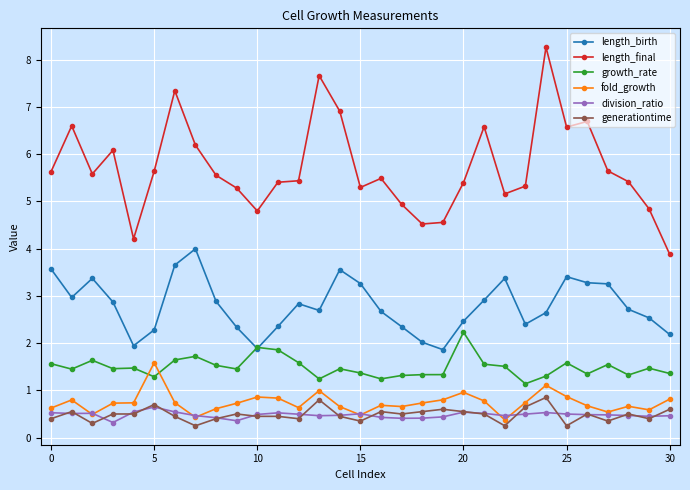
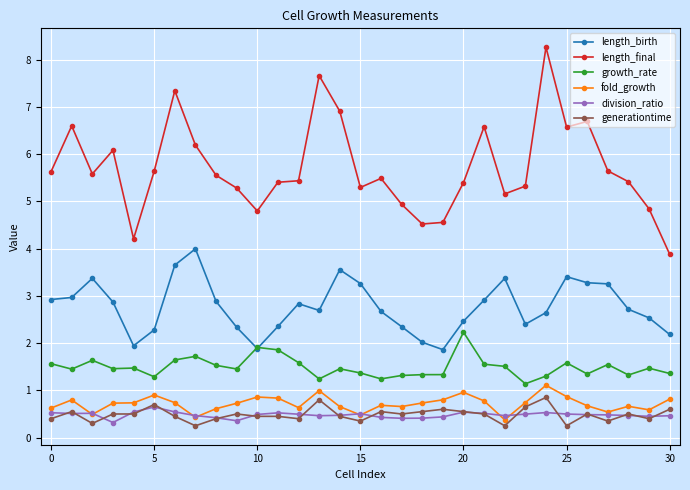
  {
    "length_birth": {
-     "0": 3.6,
+     "0": 2.9,
      "5": 2.3,
      "15": 3.3,
      "20": 2.5,
      "25": 3.4,
      "30": 2.2
    },
    "length_final": {
      "0": 5.6,
      "5": 5.6,
      "10": 4.8,
      "15": 5.3,
      "20": 5.4,
      "25": 6.6,
      "30": 3.9
    },
    "growth_rate": {
      "0": 1.6,
      "5": 1.3,
      "15": 1.4,
      "20": 2.2,
      "25": 1.6,
      "30": 1.4
    },
    "fold_growth": {
      "0": 0.6,
-     "5": 1.6,
+     "5": 0.9,
      "10": 0.9,
      "20": 1.0,
      "25": 0.9,
      "30": 0.8
    },
    "division_ratio": {
      "0": 0.5,
      "25": 0.5,
      "30": 0.5
    },
    "generationtime": {
      "0": 0.4,
      "15": 0.3,
      "25": 0.3,
      "30": 0.6
    }
  }
